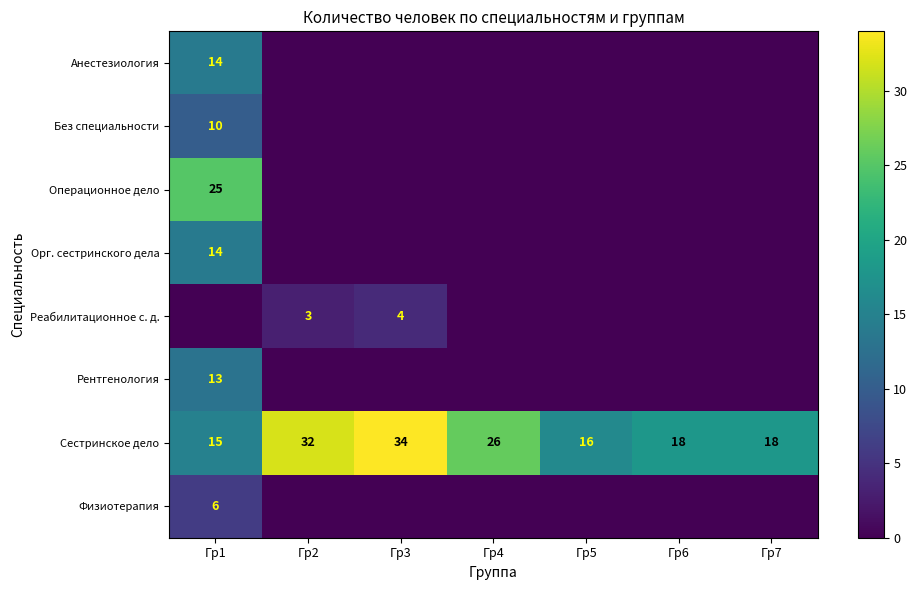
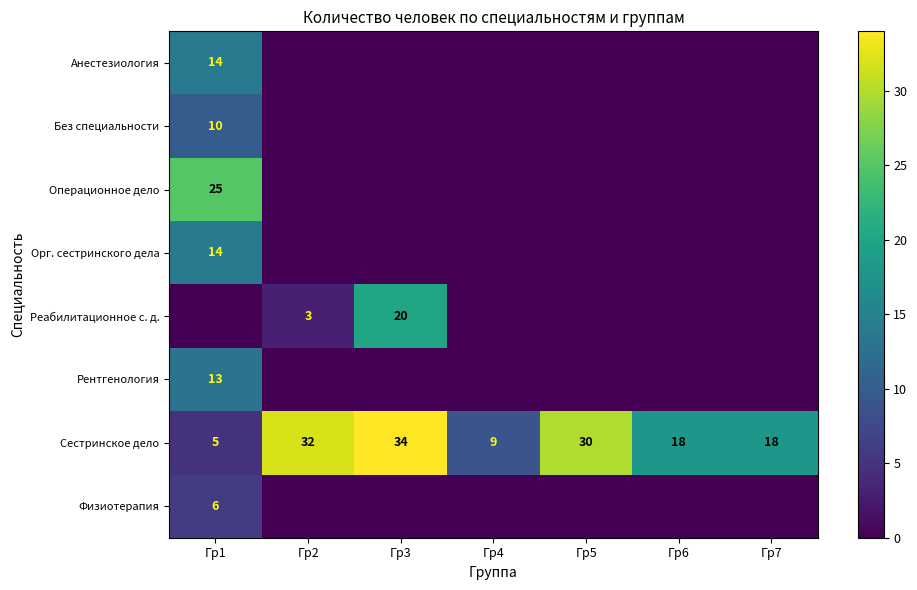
  {
    "Анестезиология": {
      "Гр1": 14
    },
    "Без специальности": {
      "Гр1": 10
    },
    "Операционное дело": {
      "Гр1": 25
    },
    "Орг. сестринского дела": {
      "Гр1": 14
    },
    "Реабилитационное с. д.": {
      "Гр2": 3,
-     "Гр3": 4
+     "Гр3": 20
    },
    "Рентгенология": {
      "Гр1": 13
    },
    "Сестринское дело": {
-     "Гр1": 15,
+     "Гр1": 5,
      "Гр2": 32,
      "Гр3": 34,
-     "Гр4": 26,
-     "Гр5": 16,
+     "Гр4": 9,
+     "Гр5": 30,
      "Гр6": 18,
      "Гр7": 18
    },
    "Физиотерапия": {
      "Гр1": 6
    }
  }
